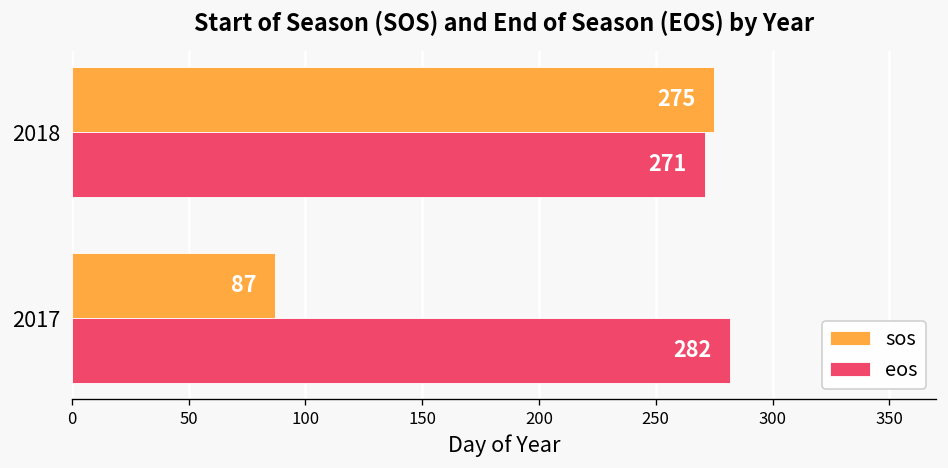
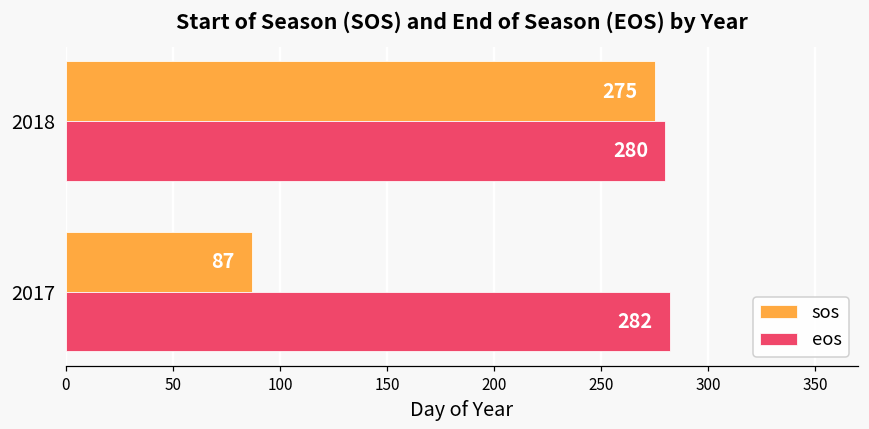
  {
    "sos": {
      "2018": 275,
      "2017": 87
    },
    "eos": {
-     "2018": 271,
+     "2018": 280,
      "2017": 282
    }
  }
